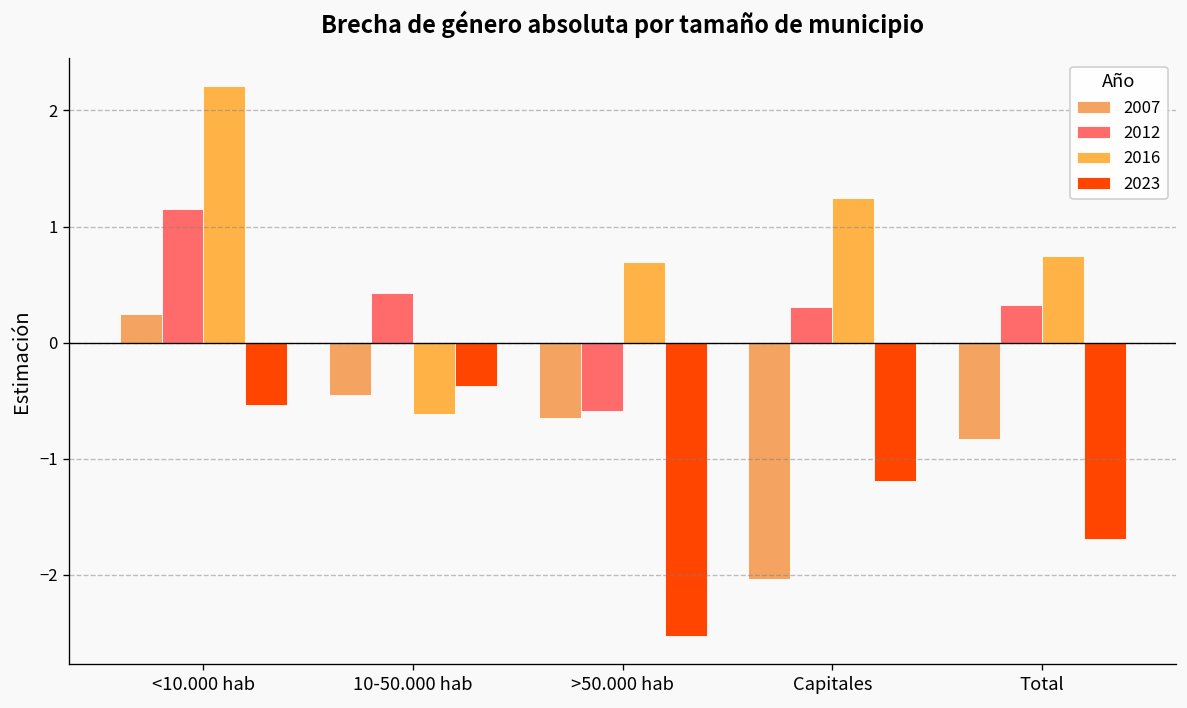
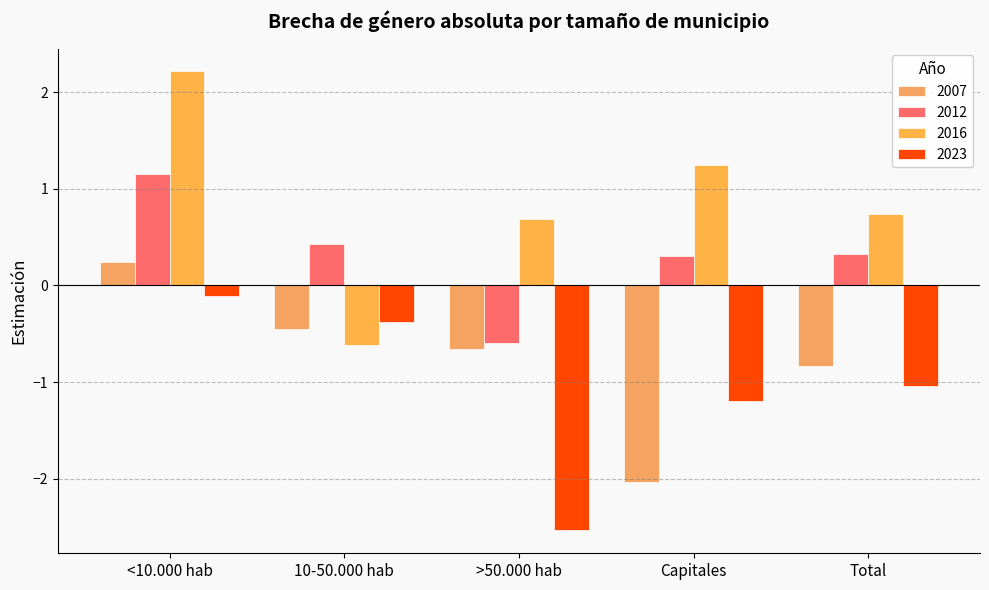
  {
    "2023": {
-     "<10.000 hab": -0.5,
+     "<10.000 hab": -0.1,
      "10-50.000 hab": -0.4,
      ">50.000 hab": -2.5,
      "Capitales": -1.2,
-     "Total": -1.7
+     "Total": -1.0
    }
  }
